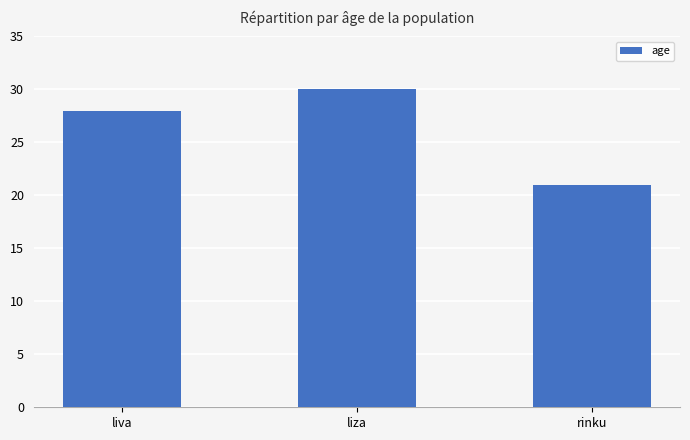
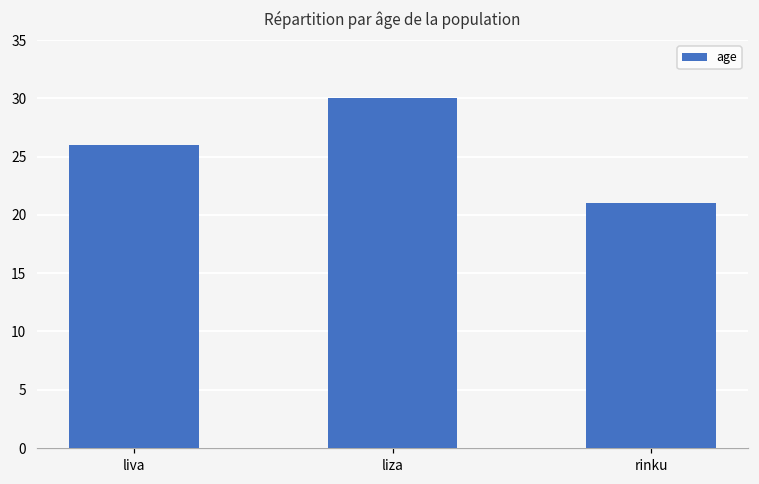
  {
-   "liva": 28,
+   "liva": 26,
    "liza": 30,
    "rinku": 21
  }
